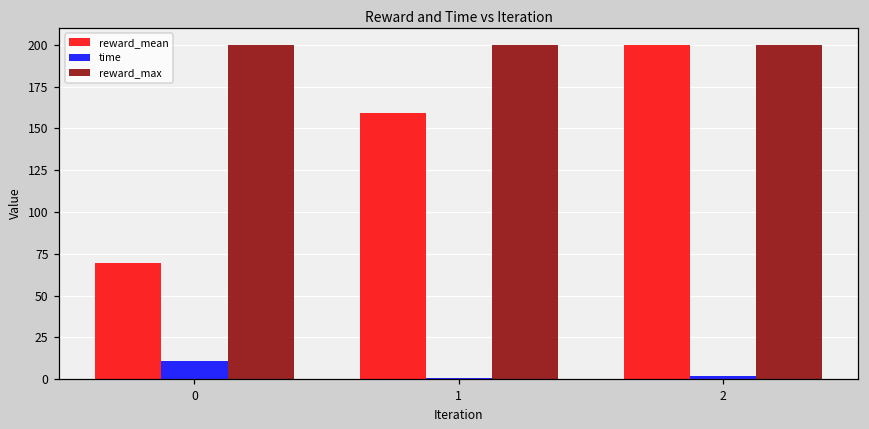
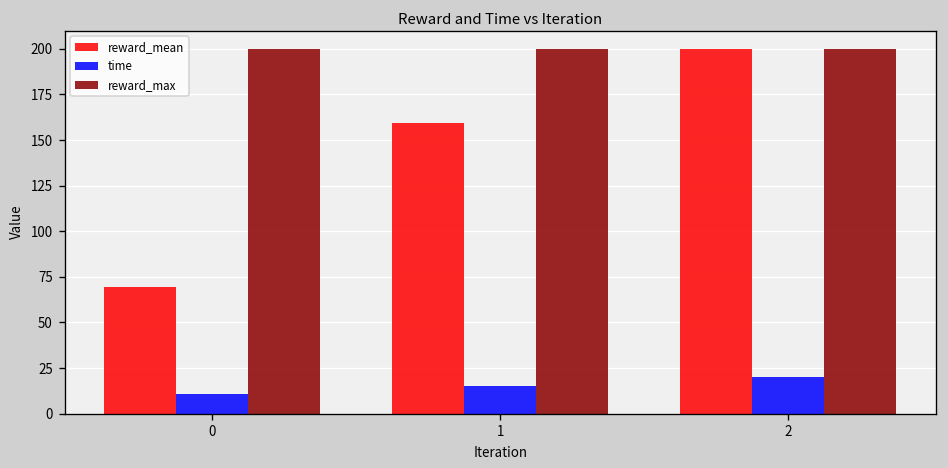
  {
    "reward_mean": {
      "0": 69,
      "1": 159,
      "2": 200
    },
    "time": {
      "0": 11,
-     "1": 1,
-     "2": 2
+     "1": 15,
+     "2": 20
    },
    "reward_max": {
      "0": 200,
      "1": 200,
      "2": 200
    }
  }
